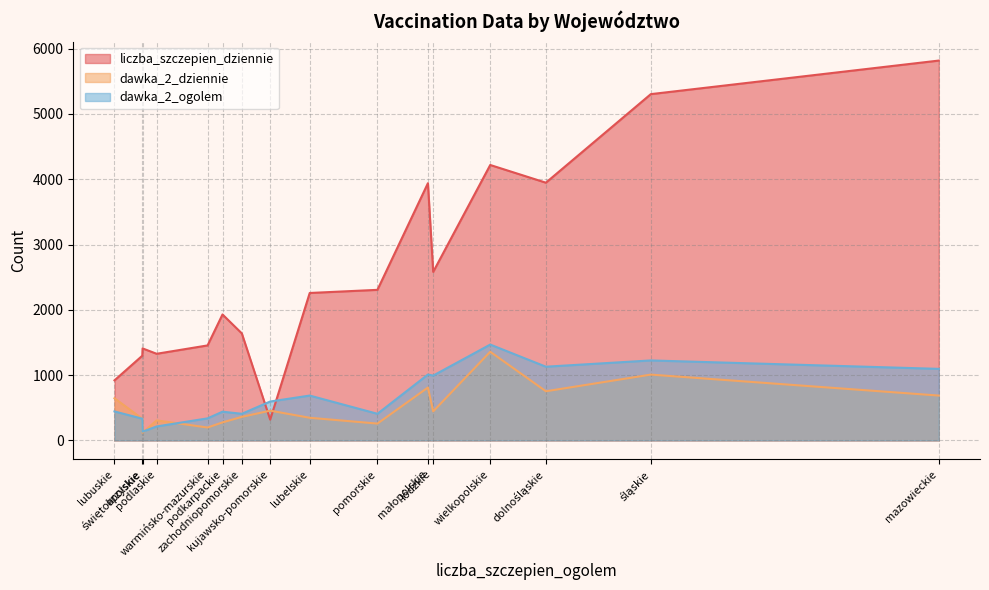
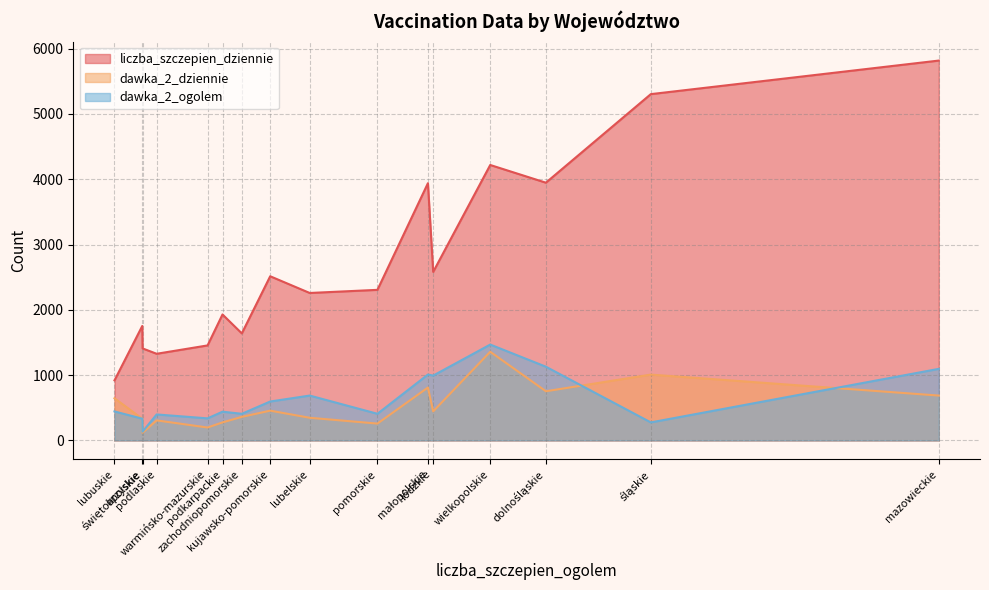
  {
    "liczba_szczepien_dziennie": {
      "lubuskie": 900,
-     "opolskie": 1300,
+     "opolskie": 1800,
      "świętokrzyskie": 1400,
      "podlaskie": 1300,
      "warmińsko-mazurskie": 1500,
      "podkarpackie": 1900,
      "zachodniopomorskie": 1600,
-     "kujawsko-pomorskie": 300,
+     "kujawsko-pomorskie": 2500,
      "lubelskie": 2300,
      "pomorskie": 2300,
      "małopolskie": 3900,
      "łódzkie": 2600,
      "wielkopolskie": 4200,
      "dolnośląskie": 3900,
      "śląskie": 5300,
      "mazowieckie": 5800
    },
    "dawka_2_dziennie": {
      "lubuskie": 600,
      "podlaskie": 300,
      "warmińsko-mazurskie": 200,
      "podkarpackie": 300,
      "zachodniopomorskie": 400,
      "kujawsko-pomorskie": 500,
      "lubelskie": 300,
      "pomorskie": 300,
      "małopolskie": 800,
      "łódzkie": 400,
      "wielkopolskie": 1400,
      "dolnośląskie": 800,
      "śląskie": 1000,
      "mazowieckie": 700
    },
    "dawka_2_ogolem": {
      "lubuskie": 400,
-     "podlaskie": 200,
+     "podlaskie": 400,
      "warmińsko-mazurskie": 300,
      "podkarpackie": 400,
      "zachodniopomorskie": 400,
      "kujawsko-pomorskie": 600,
      "lubelskie": 700,
      "pomorskie": 400,
      "małopolskie": 1000,
      "łódzkie": 1000,
      "wielkopolskie": 1500,
      "dolnośląskie": 1100,
-     "śląskie": 1200,
+     "śląskie": 300,
      "mazowieckie": 1100
    }
  }
